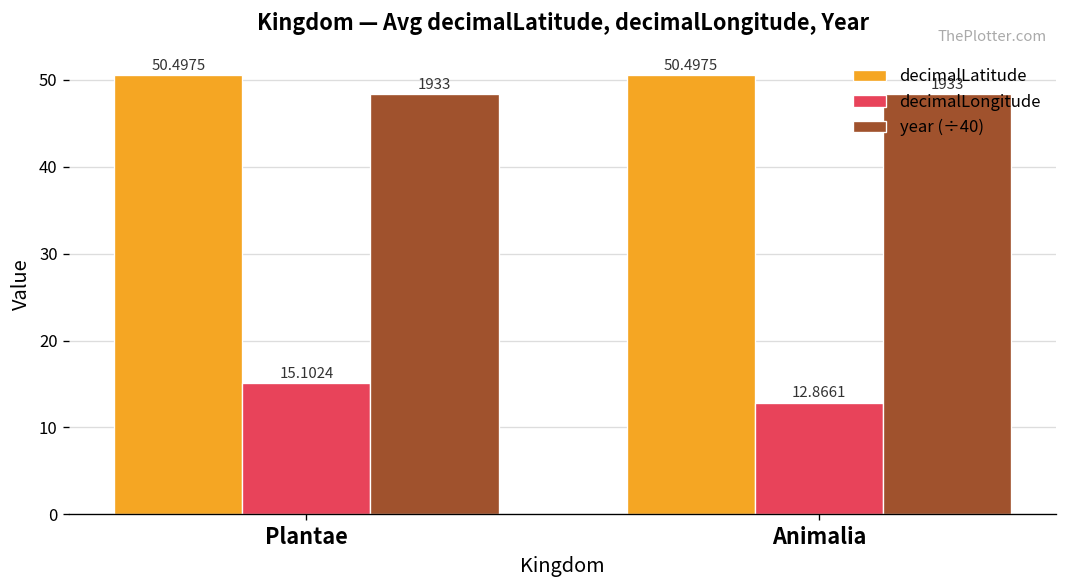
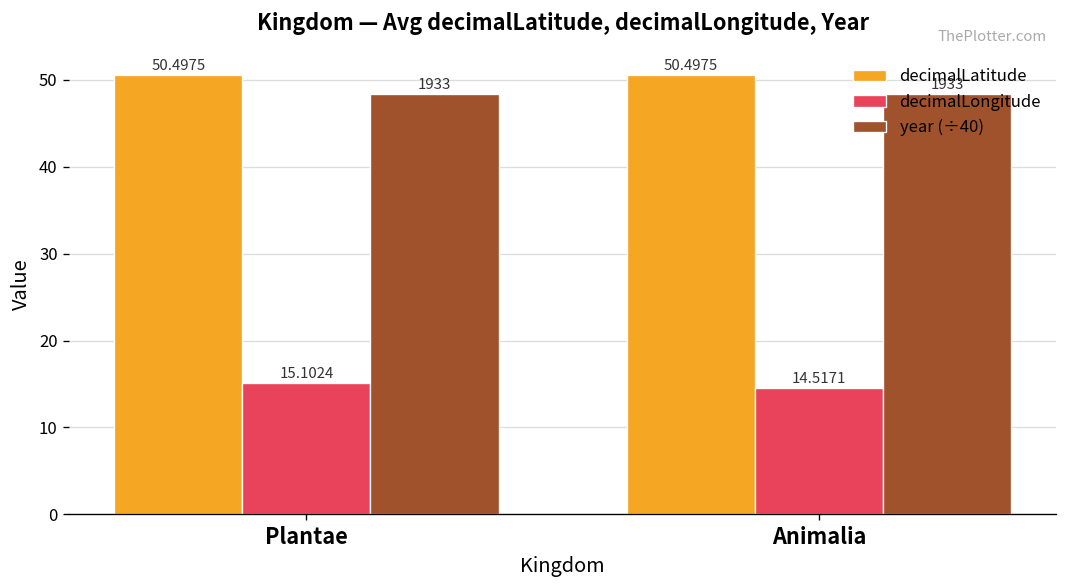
  {
    "decimalLatitude": {
      "Plantae": 50.4975,
      "Animalia": 50.4975
    },
    "decimalLongitude": {
      "Plantae": 15.1024,
-     "Animalia": 12.8661
+     "Animalia": 14.5171
    }
  }
